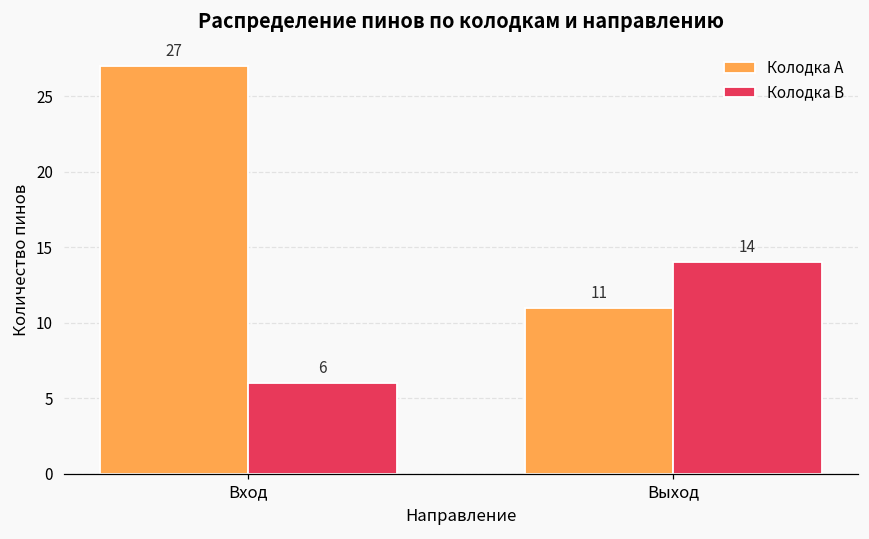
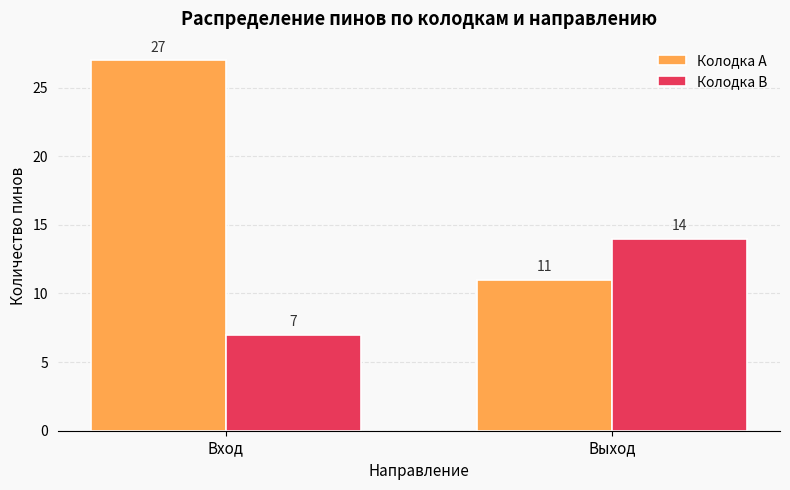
  {
    "Колодка A": {
      "Вход": 27,
      "Выход": 11
    },
    "Колодка B": {
-     "Вход": 6,
+     "Вход": 7,
      "Выход": 14
    }
  }
